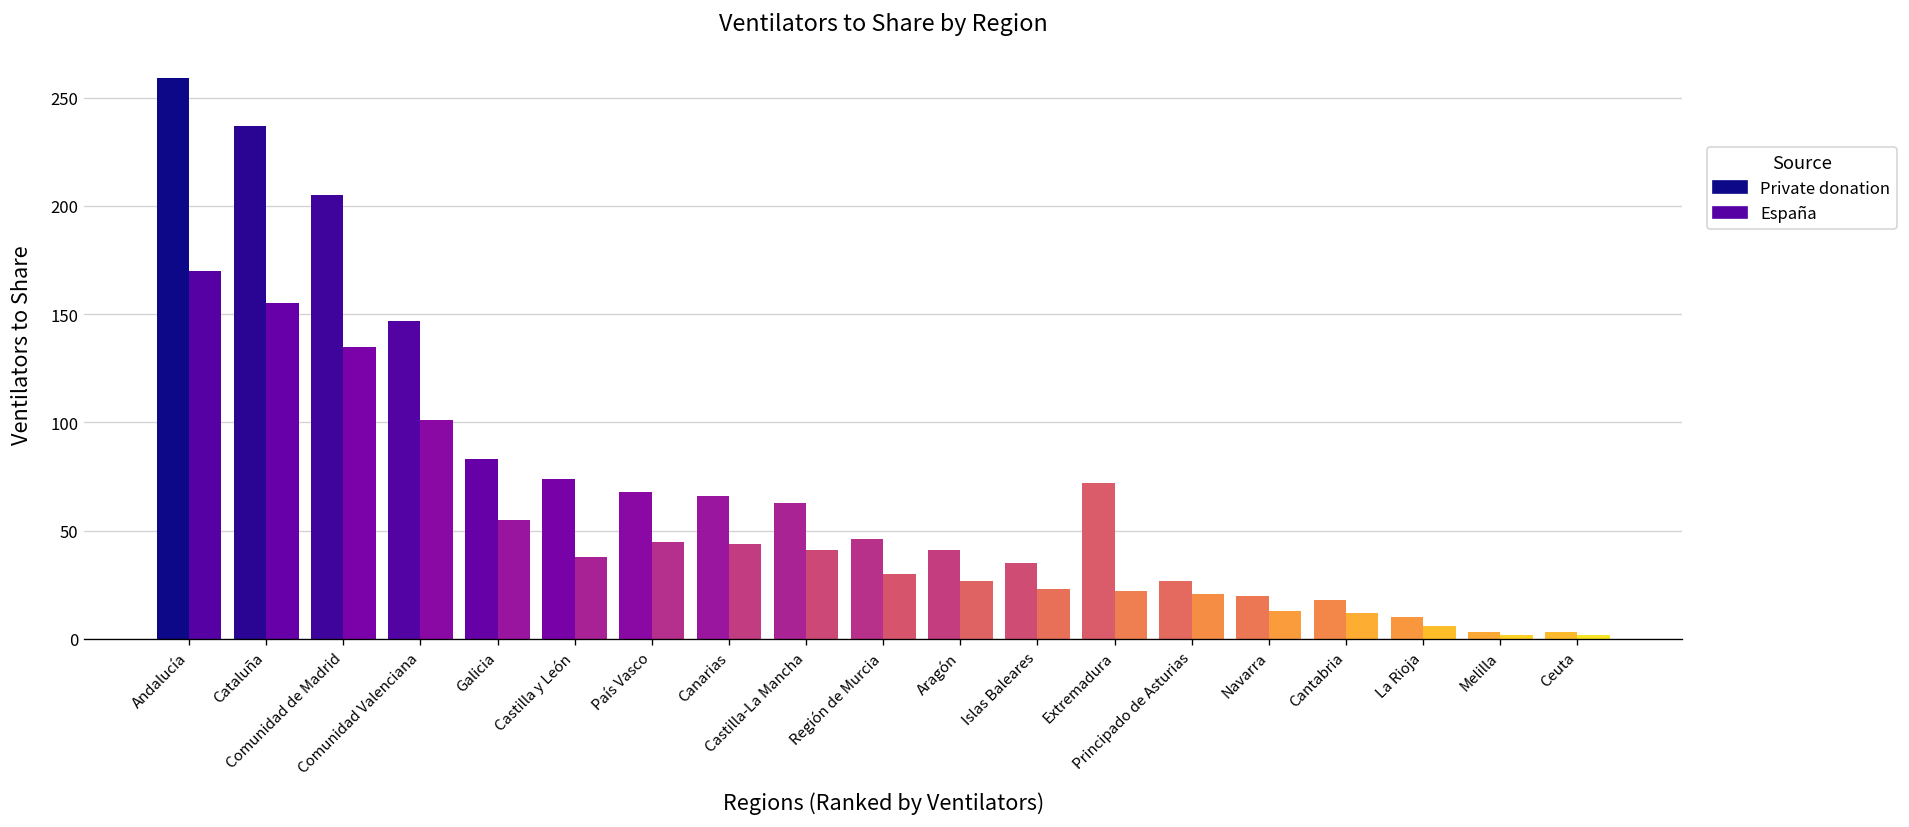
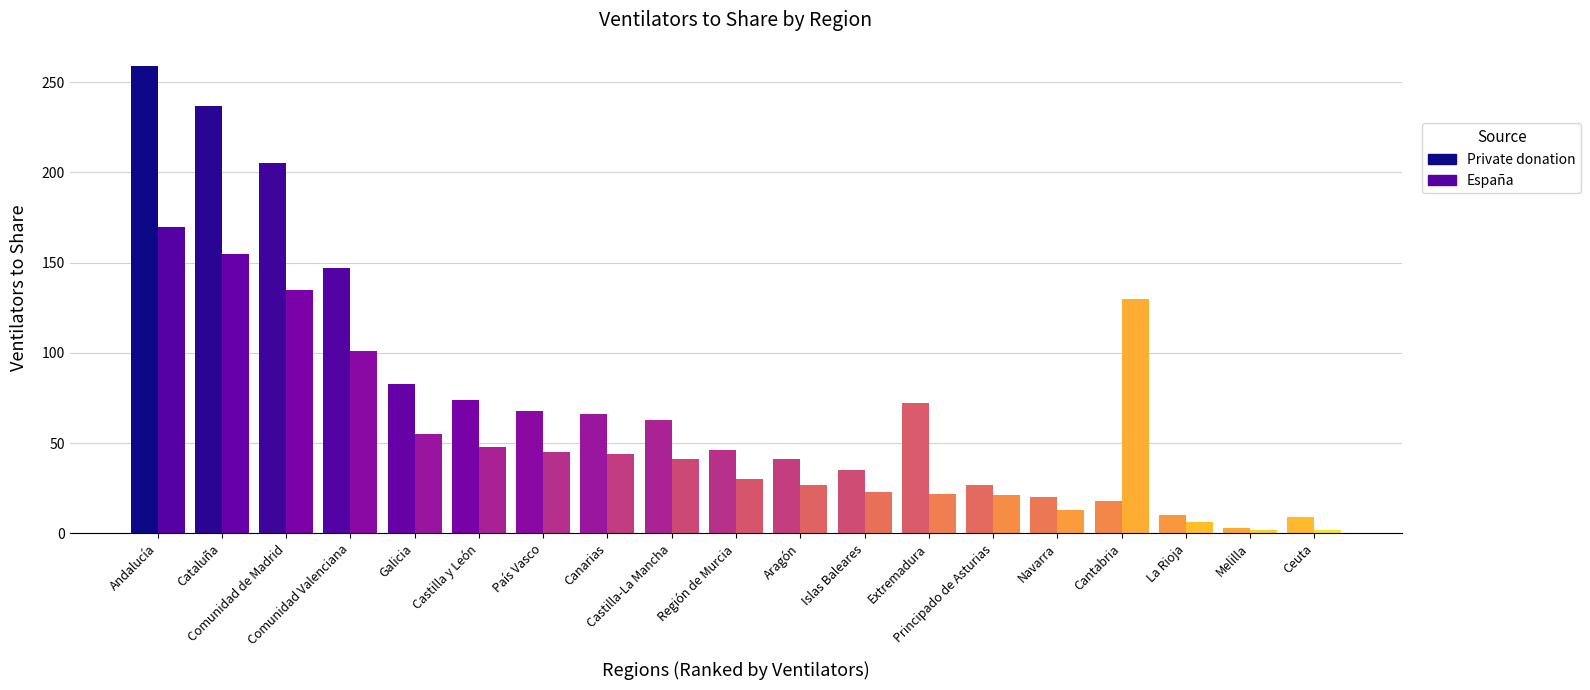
  {
    "Private donation": {
      "Andalucía": 259,
      "Cataluña": 237,
      "Comunidad de Madrid": 205,
      "Comunidad Valenciana": 147,
      "Galicia": 83,
      "Castilla y León": 74,
      "País Vasco": 68,
      "Canarias": 66,
      "Castilla-La Mancha": 63,
      "Región de Murcia": 46,
      "Aragón": 41,
      "Islas Baleares": 35,
      "Extremadura": 72,
      "Principado de Asturias": 27,
      "Navarra": 20,
      "Cantabria": 18,
      "La Rioja": 10,
      "Melilla": 3,
-     "Ceuta": 3
+     "Ceuta": 9
    },
    "España": {
      "Andalucía": 170,
      "Cataluña": 155,
      "Comunidad de Madrid": 135,
      "Comunidad Valenciana": 101,
      "Galicia": 55,
-     "Castilla y León": 38,
+     "Castilla y León": 48,
      "País Vasco": 45,
      "Canarias": 44,
      "Castilla-La Mancha": 41,
      "Región de Murcia": 30,
      "Aragón": 27,
      "Islas Baleares": 23,
      "Extremadura": 22,
      "Principado de Asturias": 21,
      "Navarra": 13,
-     "Cantabria": 12,
+     "Cantabria": 130,
      "La Rioja": 6,
      "Melilla": 2,
      "Ceuta": 2
    }
  }
